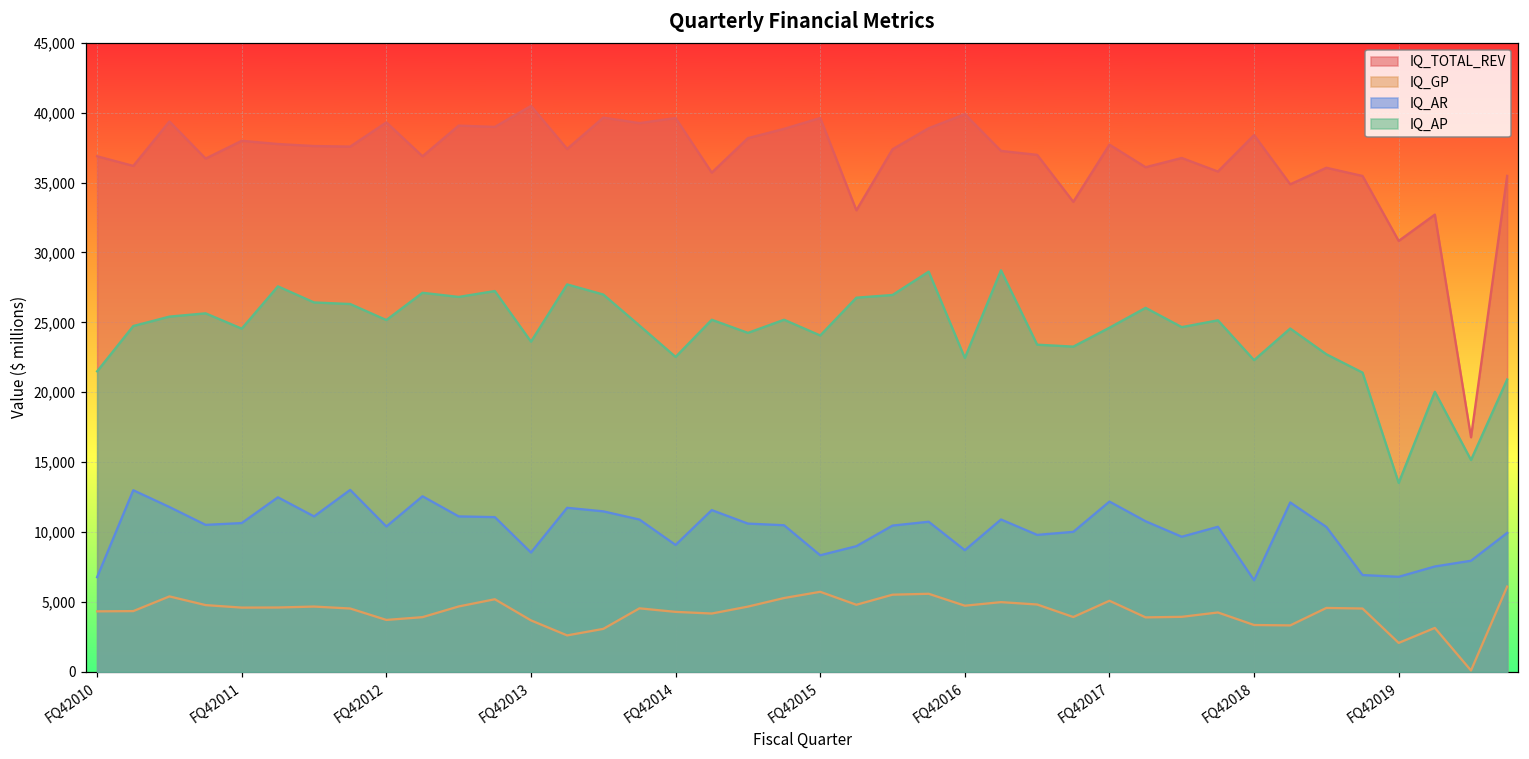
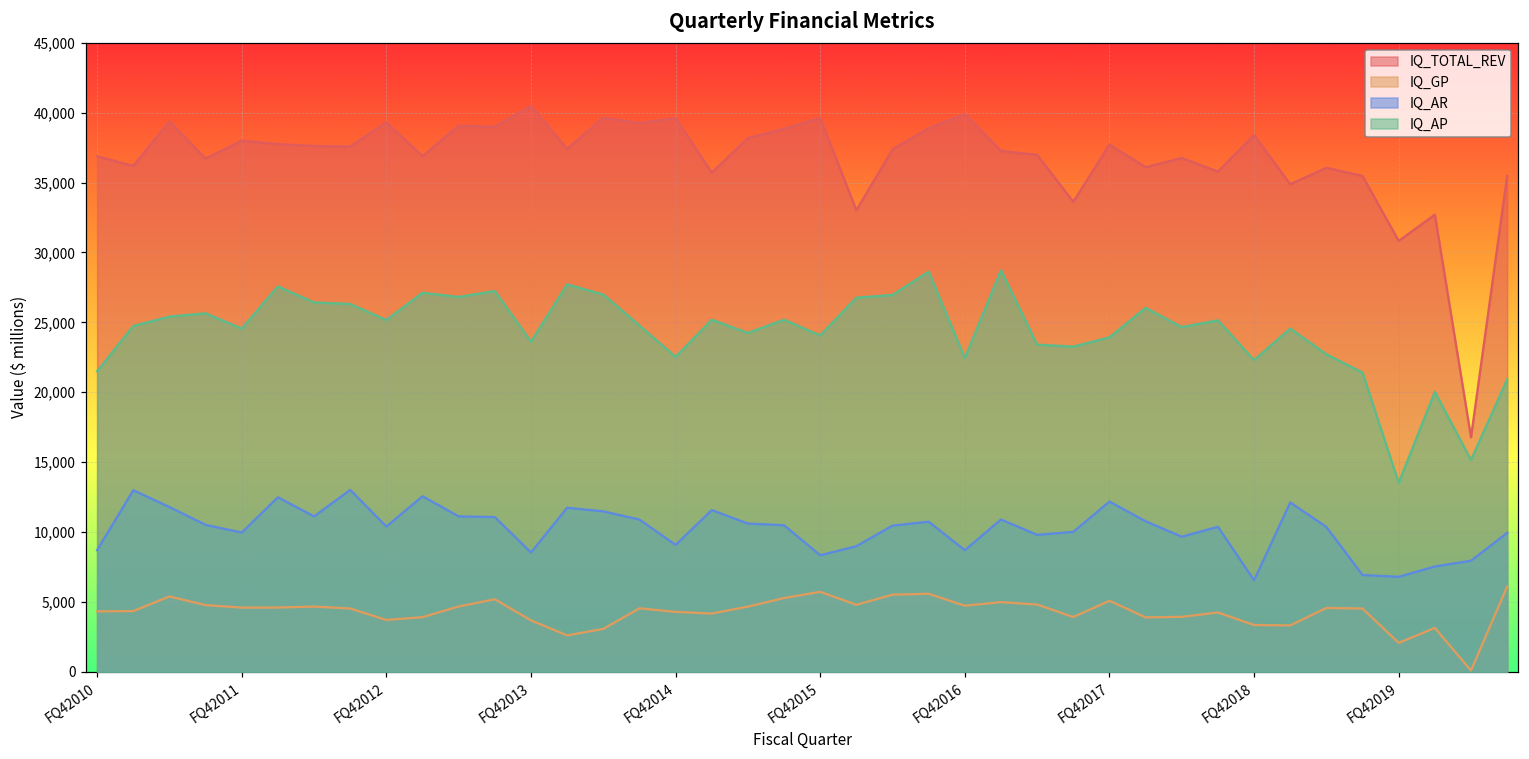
  {
    "IQ_AR": {
-     "FQ42010": "6,800",
-     "FQ42011": "10,600",
+     "FQ42010": "8,700",
+     "FQ42011": "10,000",
      "FQ42012": "10,400",
      "FQ42013": "8,500",
      "FQ42014": "9,100",
      "FQ42015": "8,300",
      "FQ42016": "8,700",
      "FQ42017": "12,200",
      "FQ42018": "6,500",
      "FQ42019": "6,800"
    },
    "IQ_AP": {
      "FQ42010": "21,500",
      "FQ42011": "24,600",
      "FQ42012": "25,200",
      "FQ42013": "23,600",
      "FQ42014": "22,500",
      "FQ42015": "24,100",
      "FQ42016": "22,500",
-     "FQ42017": "24,600",
+     "FQ42017": "23,900",
      "FQ42018": "22,300",
      "FQ42019": "13,500"
    }
  }
